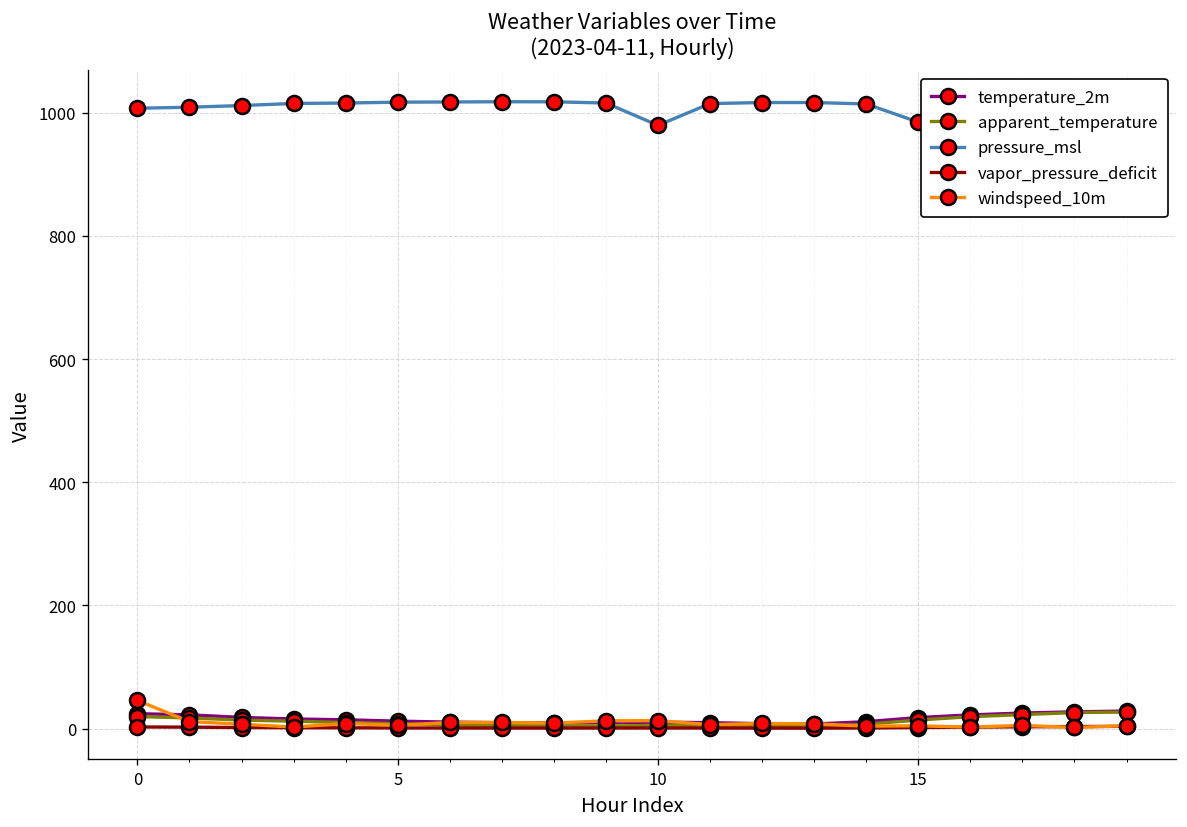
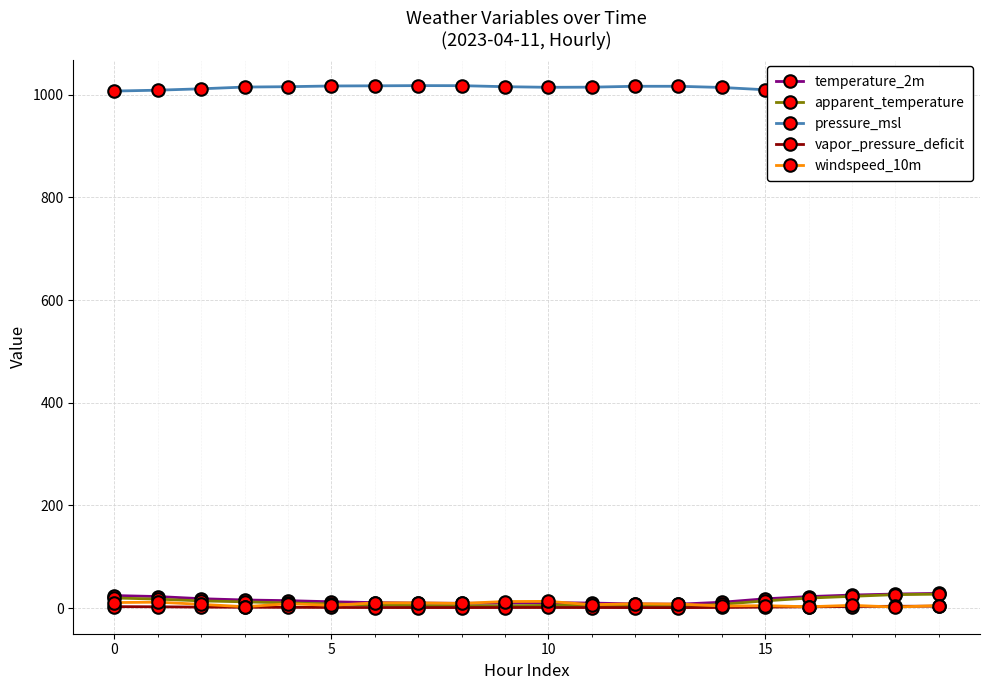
  {
    "pressure_msl": {
      "0": 1010,
      "5": 1020,
-     "10": 980,
-     "15": 980
+     "10": 1010,
+     "15": 1010
    },
    "vapor_pressure_deficit": {
      "0": 0
    },
    "windspeed_10m": {
-     "0": 50
+     "0": 10
    }
  }
